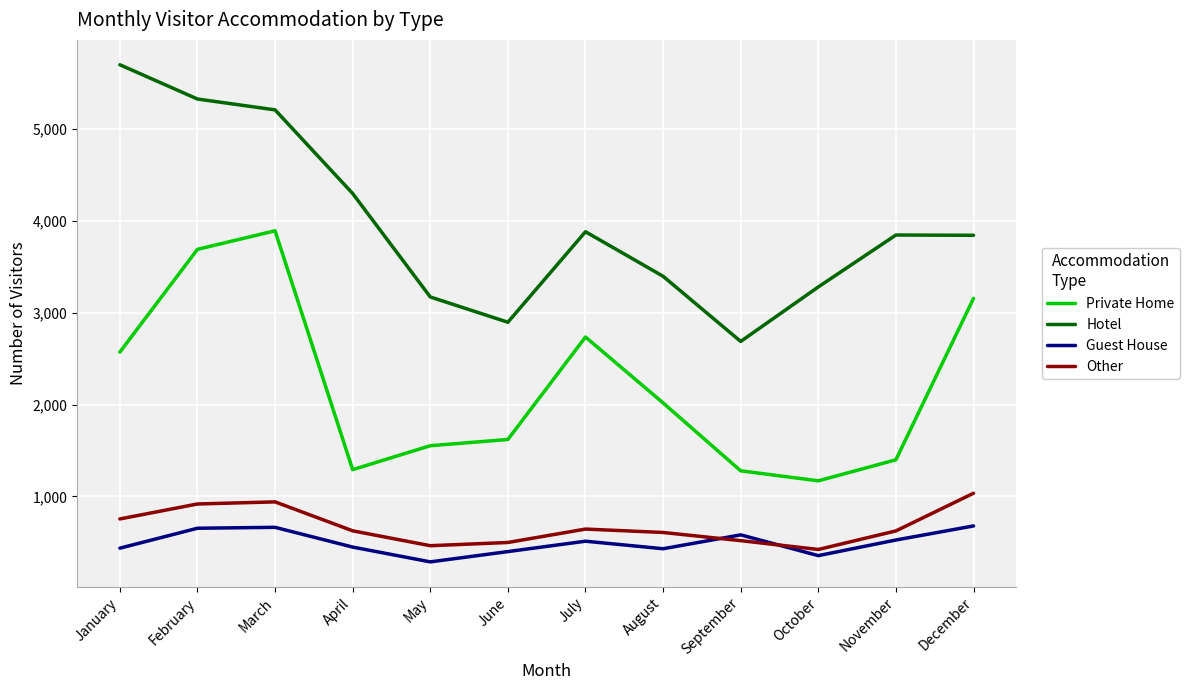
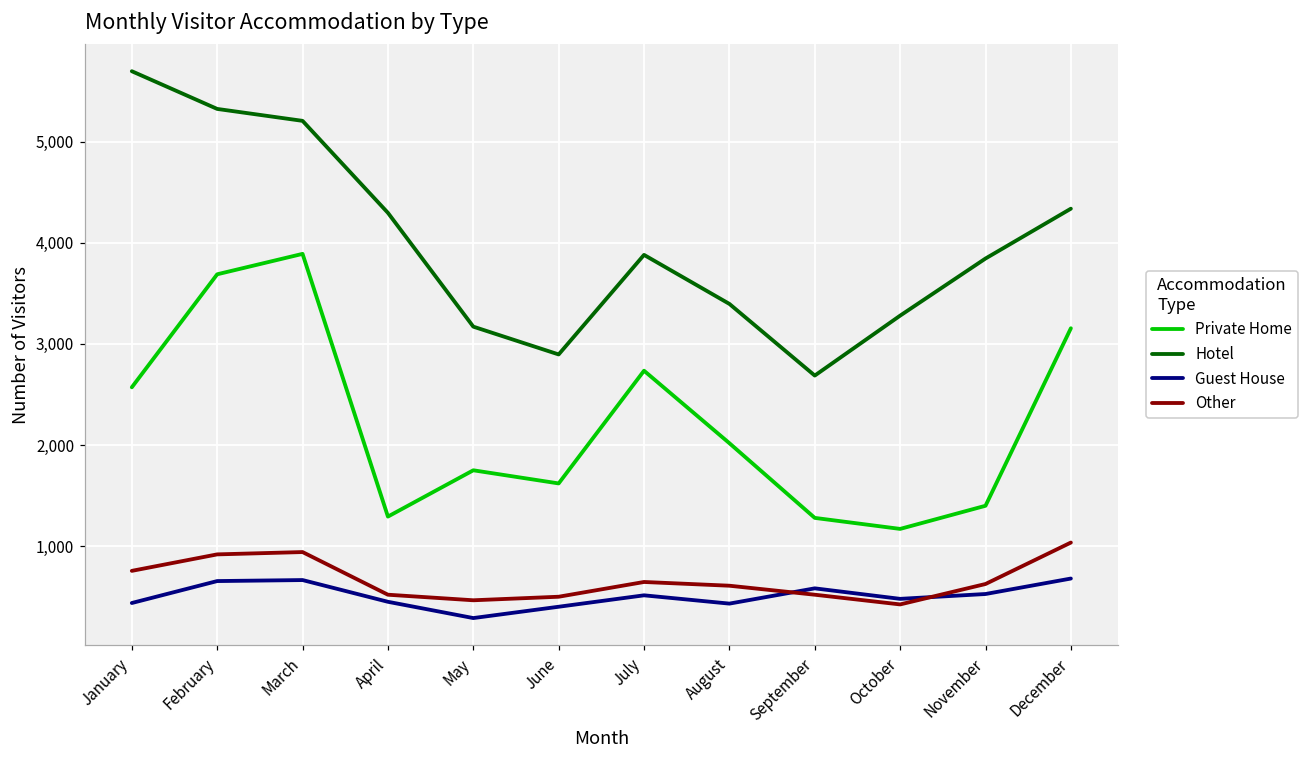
  {
    "Private Home": {
      "January": "2,600",
      "February": "3,700",
      "March": "3,900",
      "April": "1,300",
-     "May": "1,600",
+     "May": "1,800",
      "June": "1,600",
      "July": "2,700",
      "August": "2,000",
      "September": "1,300",
      "October": "1,200",
      "November": "1,400",
      "December": "3,200"
    },
    "Hotel": {
      "January": "5,700",
      "February": "5,300",
      "March": "5,200",
      "April": "4,300",
      "May": "3,200",
      "June": "2,900",
      "July": "3,900",
      "August": "3,400",
      "September": "2,700",
      "October": "3,300",
      "November": "3,800",
-     "December": "3,800"
+     "December": "4,300"
    },
    "Guest House": {
      "January": "400",
      "February": "700",
      "March": "700",
      "April": "400",
      "May": "300",
      "June": "400",
      "July": "500",
      "August": "400",
      "September": "600",
-     "October": "400",
+     "October": "500",
      "November": "500",
      "December": "700"
    },
    "Other": {
      "January": "800",
      "February": "900",
      "March": "900",
-     "April": "600",
+     "April": "500",
      "May": "500",
      "June": "500",
      "July": "600",
      "August": "600",
      "September": "500",
      "October": "400",
      "November": "600",
      "December": "1,000"
    }
  }
